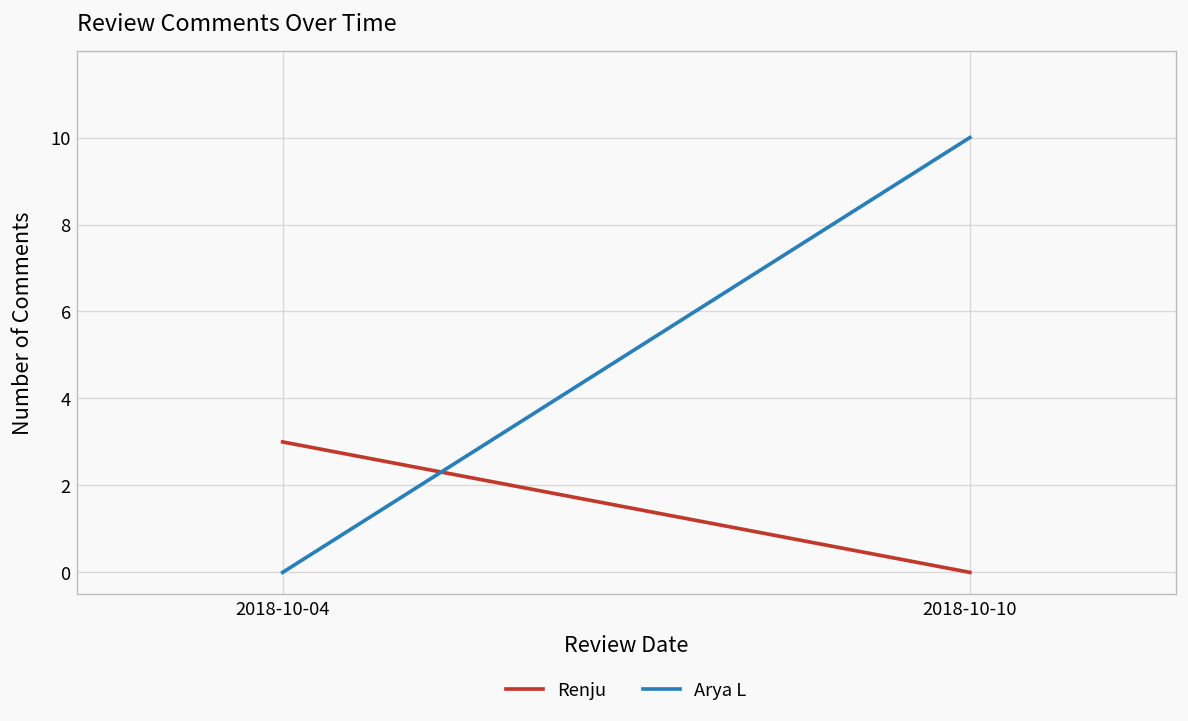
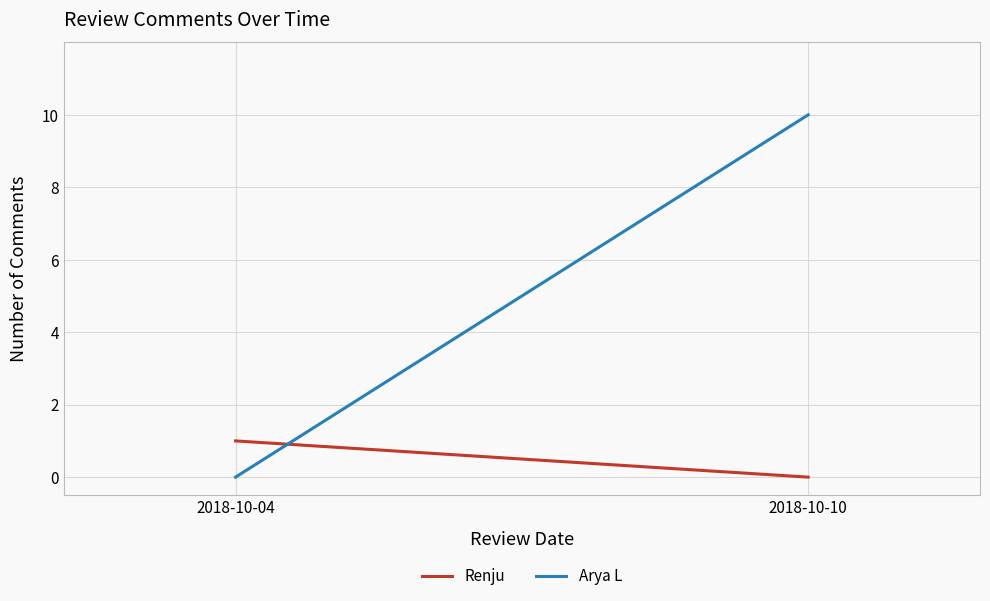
  {
    "Renju": {
-     "2018-10-04": 3,
+     "2018-10-04": 1,
      "2018-10-10": 0
    },
    "Arya L": {
      "2018-10-04": 0,
      "2018-10-10": 10
    }
  }
